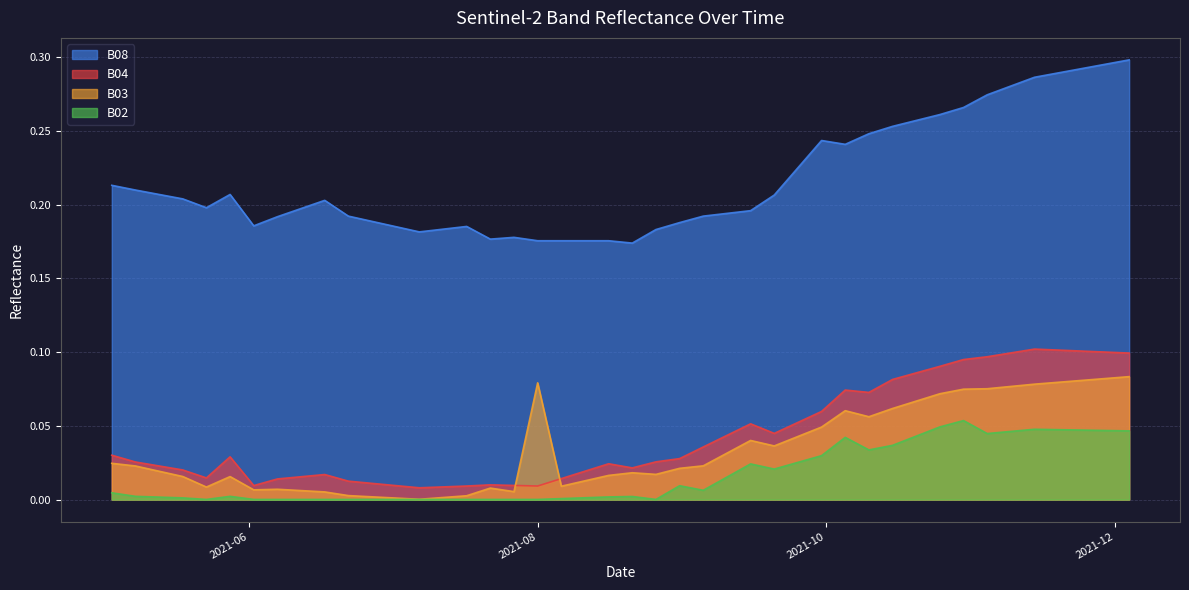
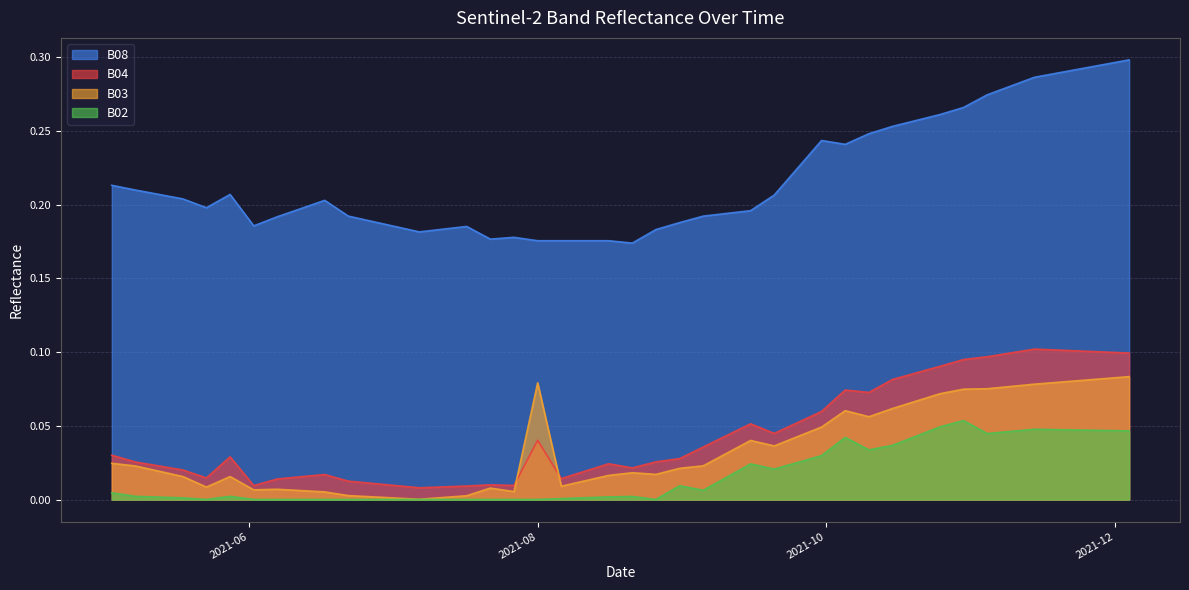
  {
    "B08": {
      "2021-08": 0.176
    },
    "B04": {
-     "2021-08": 0.009
+     "2021-08": 0.040
    },
    "B03": {
      "2021-08": 0.079
    },
    "B02": {
      "2021-08": 0.000
    }
  }
